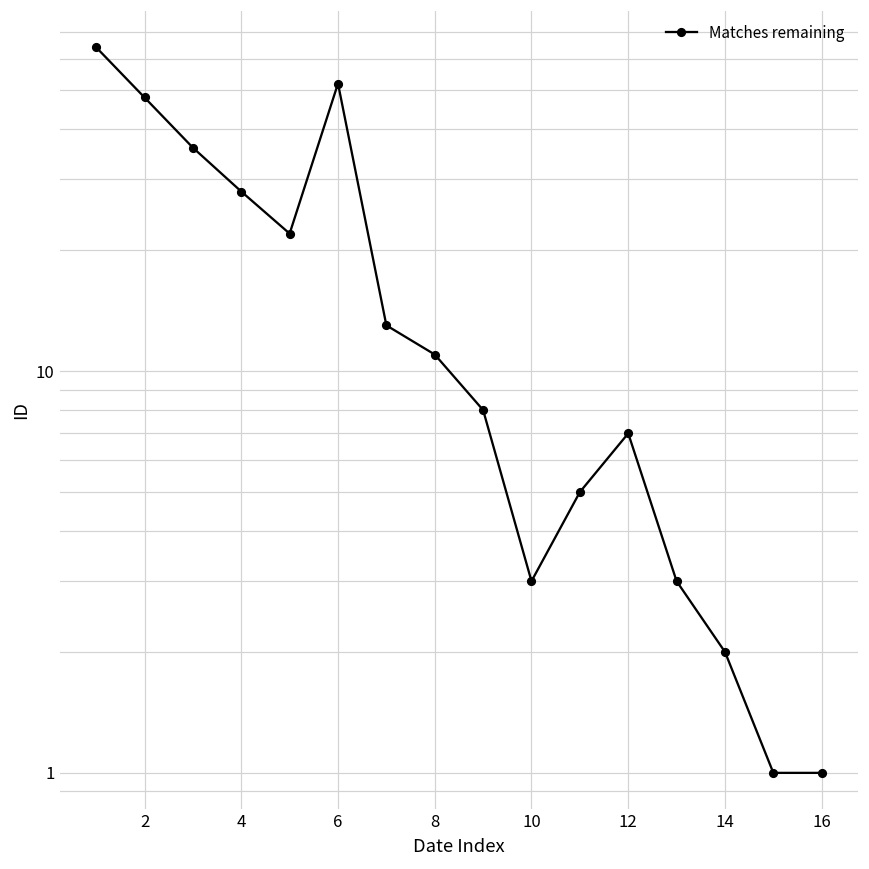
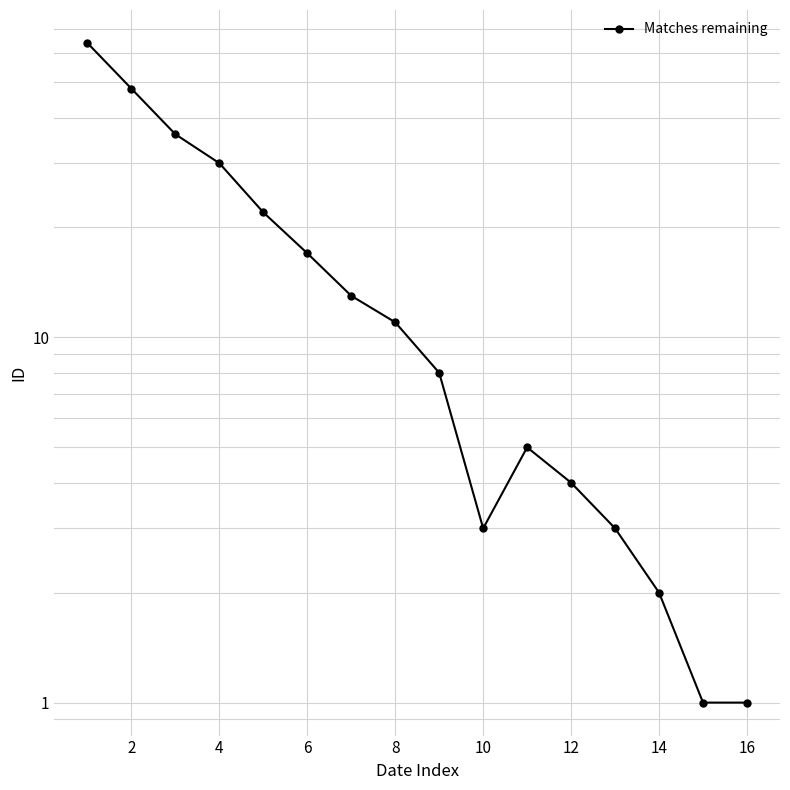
  {
    "2": 48,
-   "4": 28,
-   "6": 52,
+   "4": 30,
+   "6": 17,
    "8": 11,
    "10": 3,
-   "12": 7,
+   "12": 4,
    "14": 2,
    "16": 1
  }
